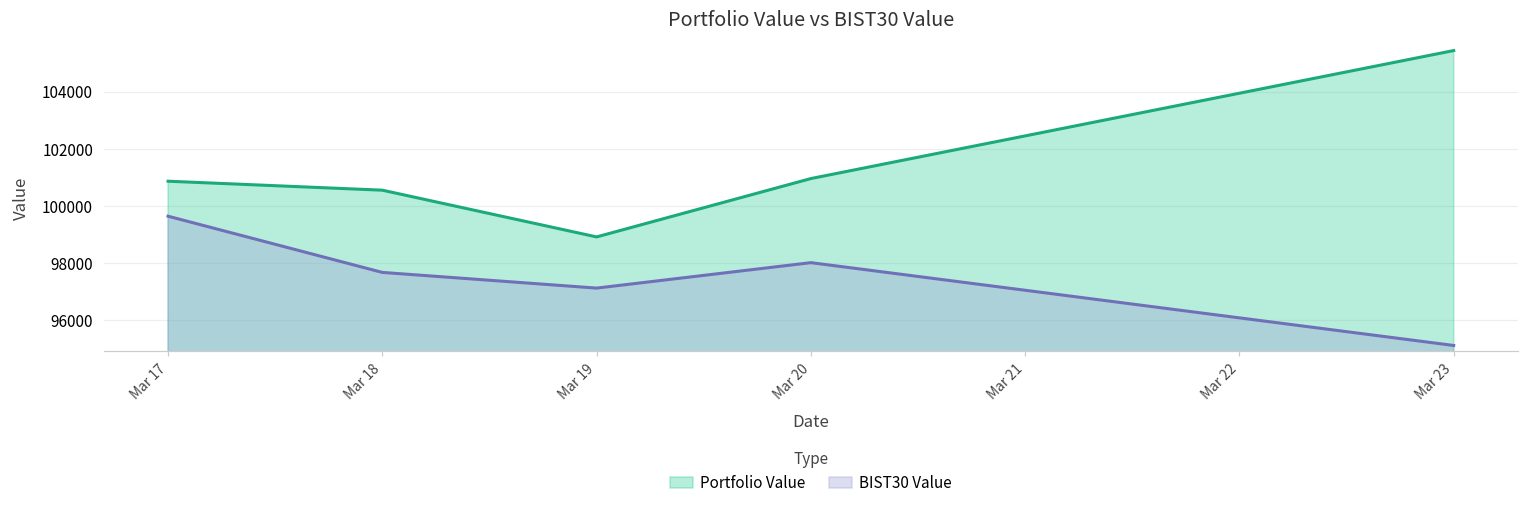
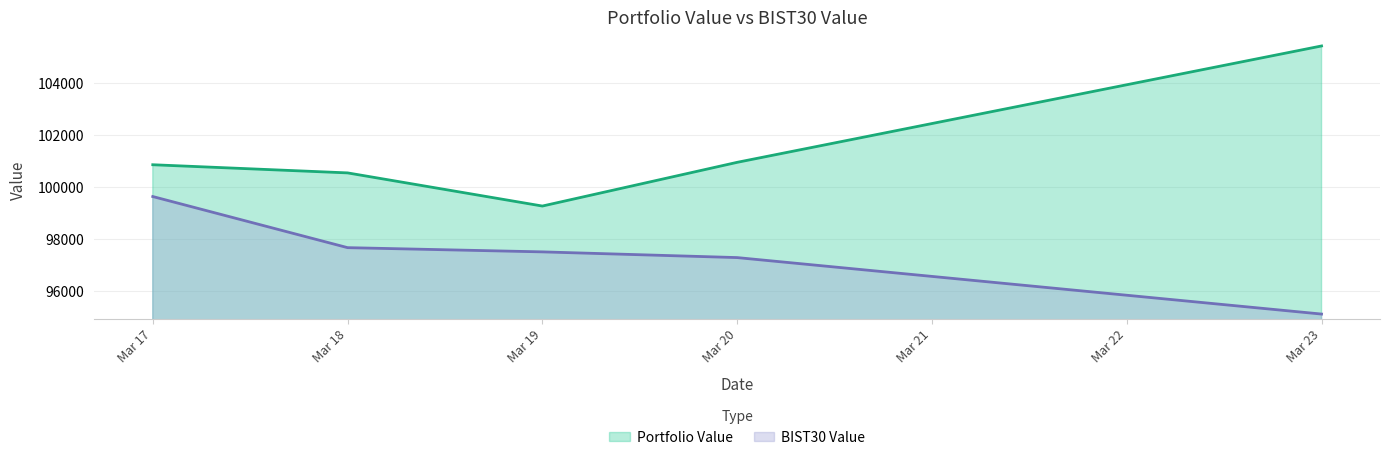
  {
    "Portfolio Value": {
      "Mar 17": 100900,
      "Mar 18": 100600,
-     "Mar 19": 98900,
+     "Mar 19": 99300,
      "Mar 20": 101000,
      "Mar 23": 105400
    },
    "BIST30 Value": {
      "Mar 17": 99600,
      "Mar 18": 97700,
-     "Mar 19": 97100,
-     "Mar 20": 98000,
+     "Mar 19": 97500,
+     "Mar 20": 97300,
      "Mar 23": 95100
    }
  }
